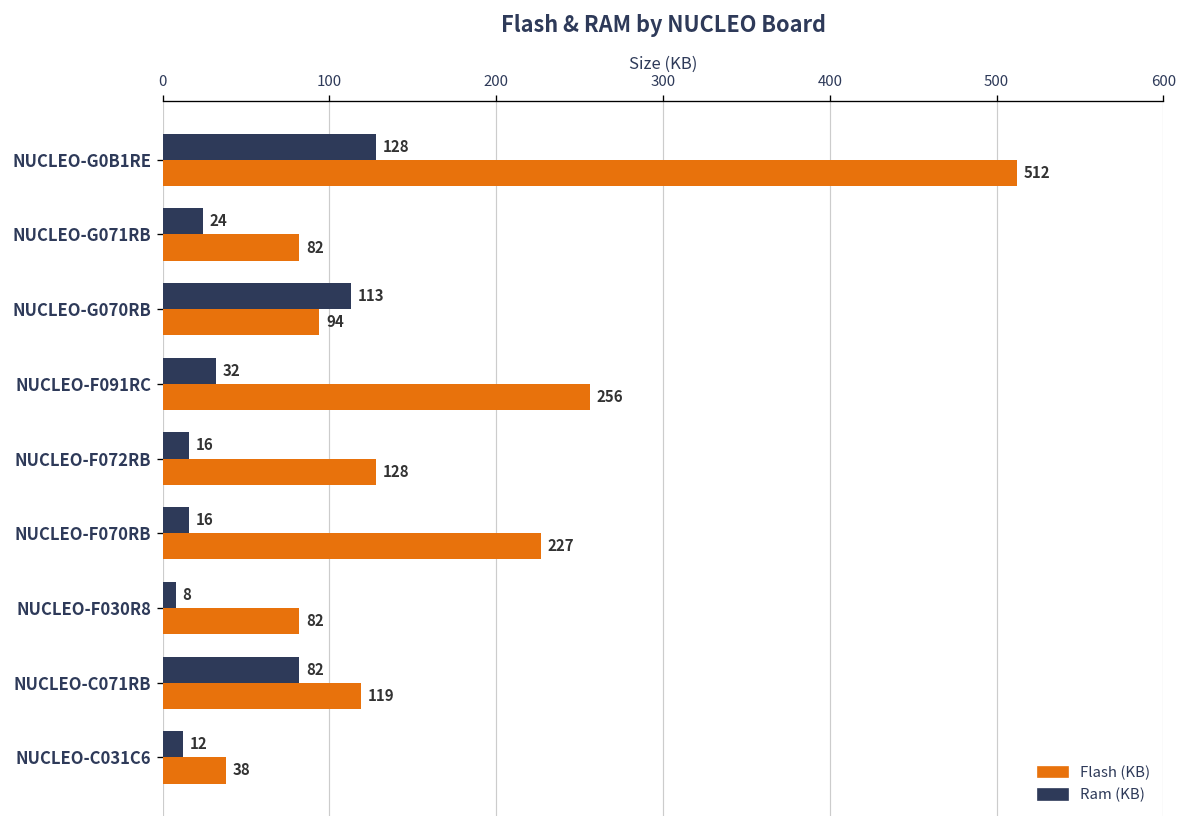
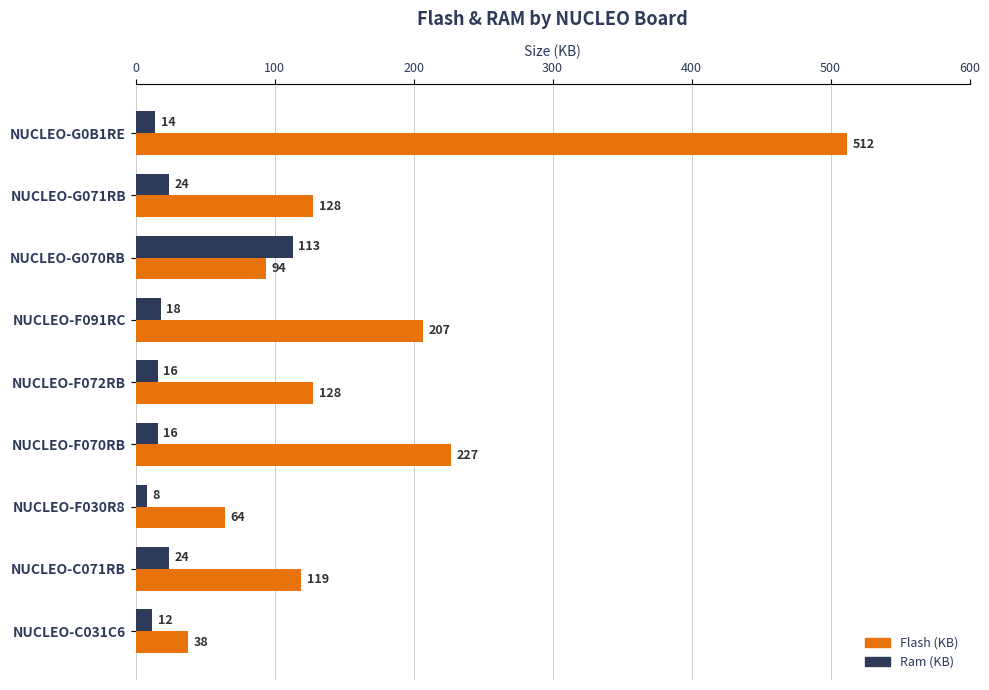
  {
    "Flash (KB)": {
      "NUCLEO-G0B1RE": 512,
-     "NUCLEO-G071RB": 82,
+     "NUCLEO-G071RB": 128,
      "NUCLEO-G070RB": 94,
-     "NUCLEO-F091RC": 256,
+     "NUCLEO-F091RC": 207,
      "NUCLEO-F072RB": 128,
      "NUCLEO-F070RB": 227,
-     "NUCLEO-F030R8": 82,
+     "NUCLEO-F030R8": 64,
      "NUCLEO-C071RB": 119,
      "NUCLEO-C031C6": 38
    },
    "Ram (KB)": {
-     "NUCLEO-G0B1RE": 128,
+     "NUCLEO-G0B1RE": 14,
      "NUCLEO-G071RB": 24,
      "NUCLEO-G070RB": 113,
-     "NUCLEO-F091RC": 32,
+     "NUCLEO-F091RC": 18,
      "NUCLEO-F072RB": 16,
      "NUCLEO-F070RB": 16,
      "NUCLEO-F030R8": 8,
-     "NUCLEO-C071RB": 82,
+     "NUCLEO-C071RB": 24,
      "NUCLEO-C031C6": 12
    }
  }
